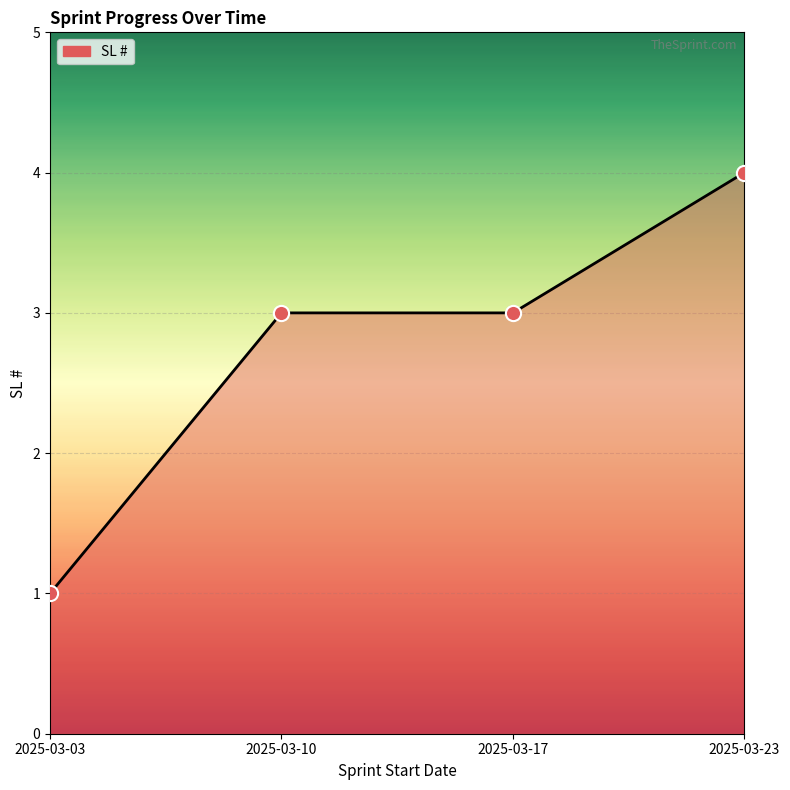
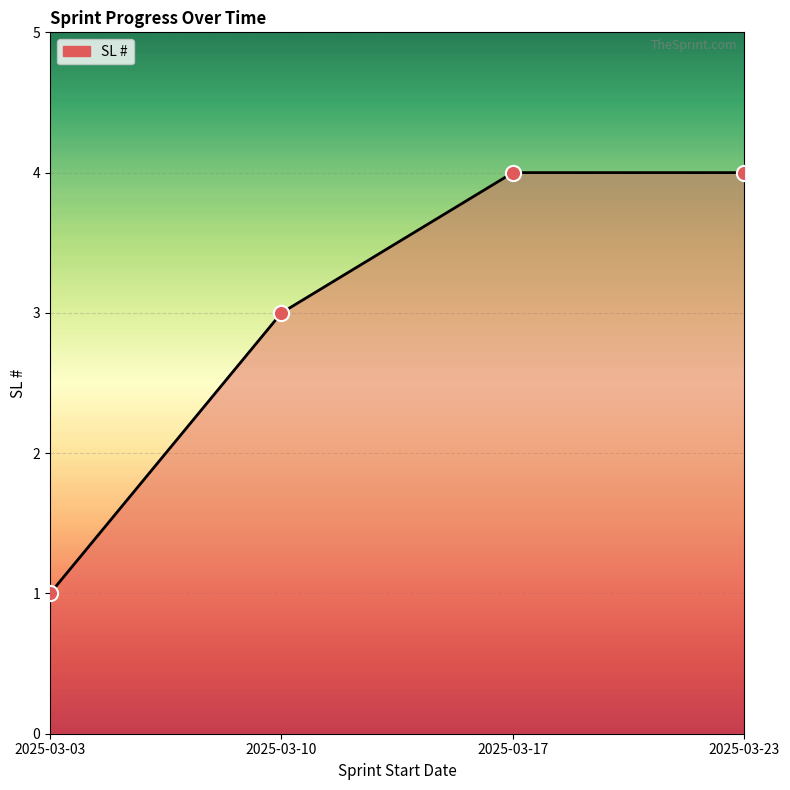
  {
    "2025-03-03": 1,
    "2025-03-10": 3,
-   "2025-03-17": 3,
+   "2025-03-17": 4,
    "2025-03-23": 4
  }
